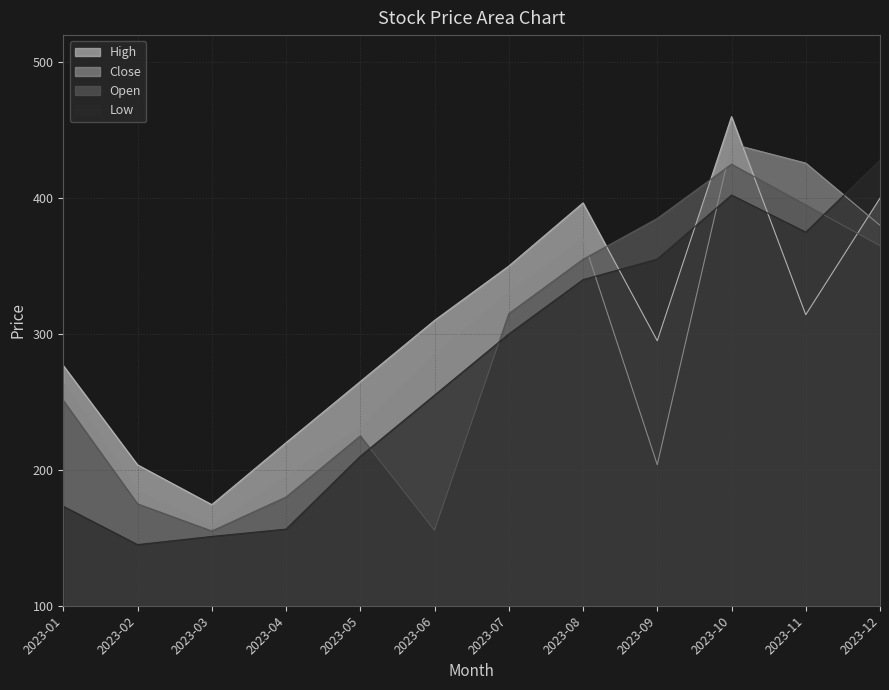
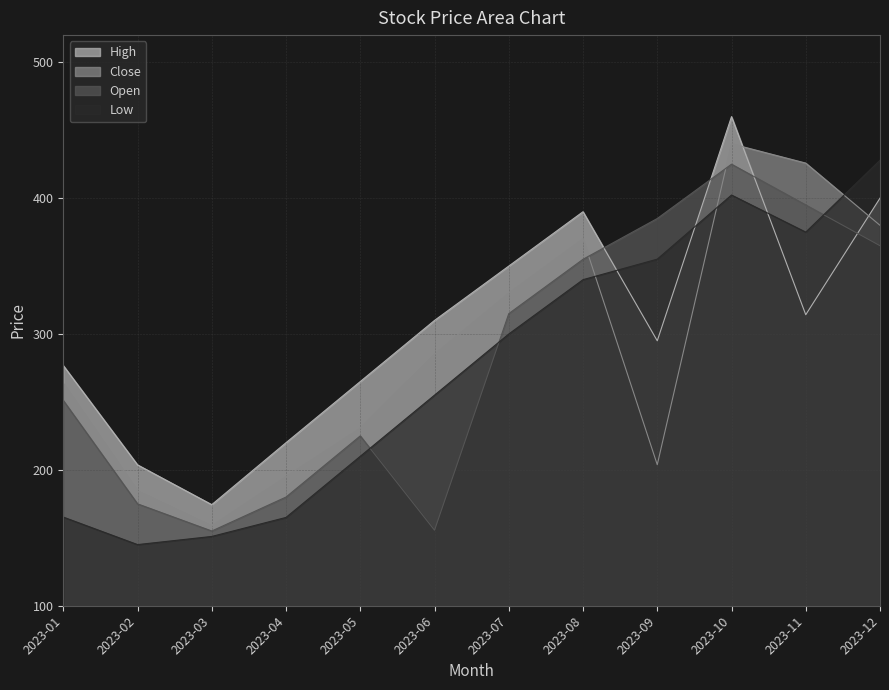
  {
    "High": {
      "2023-01": 277,
      "2023-02": 204,
      "2023-03": 174,
      "2023-04": 220,
      "2023-05": 265,
      "2023-06": 310,
      "2023-07": 350,
-     "2023-08": 397,
+     "2023-08": 390,
      "2023-09": 295,
      "2023-10": 460,
      "2023-11": 314,
      "2023-12": 400
    },
    "Close": {
      "2023-01": 264,
      "2023-02": 184,
      "2023-03": 159,
      "2023-04": 195,
      "2023-05": 231,
      "2023-06": 285,
      "2023-07": 330,
      "2023-08": 370,
      "2023-09": 204,
      "2023-10": 440,
      "2023-11": 426,
      "2023-12": 380
    },
    "Open": {
      "2023-01": 251,
      "2023-02": 175,
      "2023-03": 155,
      "2023-04": 180,
      "2023-05": 225,
      "2023-06": 156,
      "2023-07": 315,
      "2023-08": 355,
      "2023-09": 385,
      "2023-10": 425,
      "2023-11": 395,
      "2023-12": 365
    },
    "Low": {
-     "2023-01": 173,
+     "2023-01": 165,
      "2023-02": 145,
      "2023-03": 151,
-     "2023-04": 156,
+     "2023-04": 165,
      "2023-05": 210,
      "2023-06": 255,
      "2023-07": 300,
      "2023-08": 340,
      "2023-09": 355,
      "2023-10": 402,
      "2023-11": 375,
      "2023-12": 428
    }
  }
